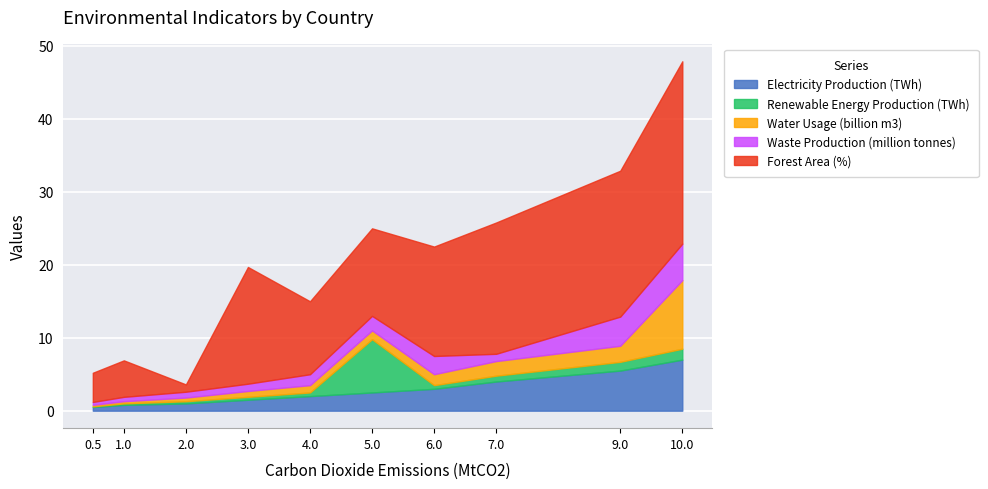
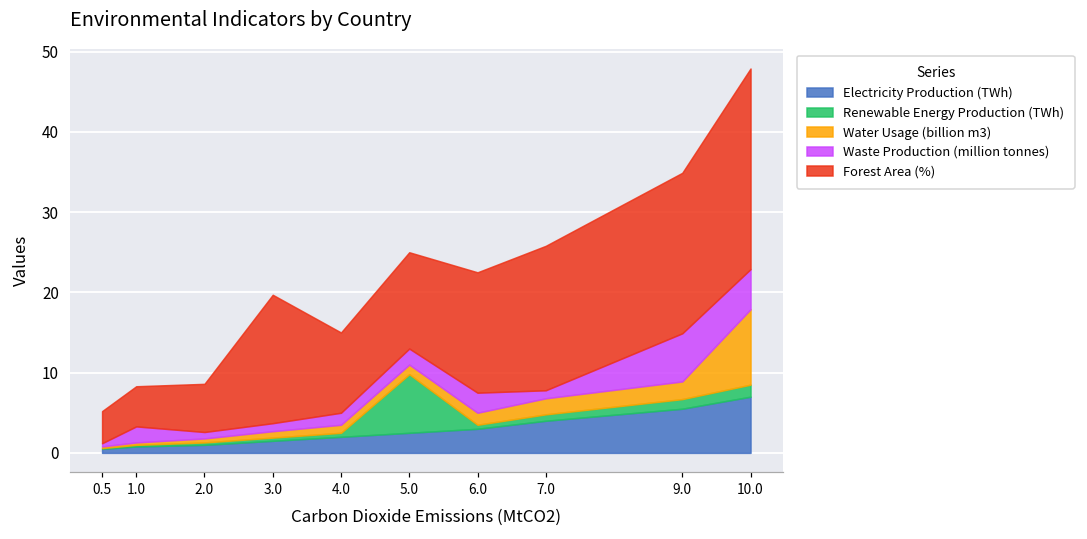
  {
    "Electricity Production (TWh)": {
      "3.0": 2,
      "4.0": 2,
      "5.0": 3,
      "6.0": 3,
      "7.0": 4,
      "9.0": 6,
      "10.0": 7
    },
    "Renewable Energy Production (TWh)": {
      "3.0": 0,
      "4.0": 1,
      "5.0": 7,
      "6.0": 1,
      "7.0": 1,
      "9.0": 1,
      "10.0": 2
    },
    "Water Usage (billion m3)": {
      "2.0": 1,
      "3.0": 1,
      "4.0": 1,
      "5.0": 1,
      "6.0": 2,
      "7.0": 2,
      "9.0": 2,
      "10.0": 9
    },
    "Waste Production (million tonnes)": {
      "0.5": 0,
-     "1.0": 1,
+     "1.0": 2,
      "2.0": 1,
      "3.0": 1,
      "4.0": 2,
      "5.0": 2,
      "6.0": 3,
      "7.0": 1,
-     "9.0": 4,
+     "9.0": 6,
      "10.0": 5
    },
    "Forest Area (%)": {
      "0.5": 4,
      "1.0": 5,
-     "2.0": 1,
+     "2.0": 6,
      "3.0": 16,
      "4.0": 10,
      "5.0": 12,
      "6.0": 15,
      "7.0": 18,
      "9.0": 20,
      "10.0": 25
    }
  }
